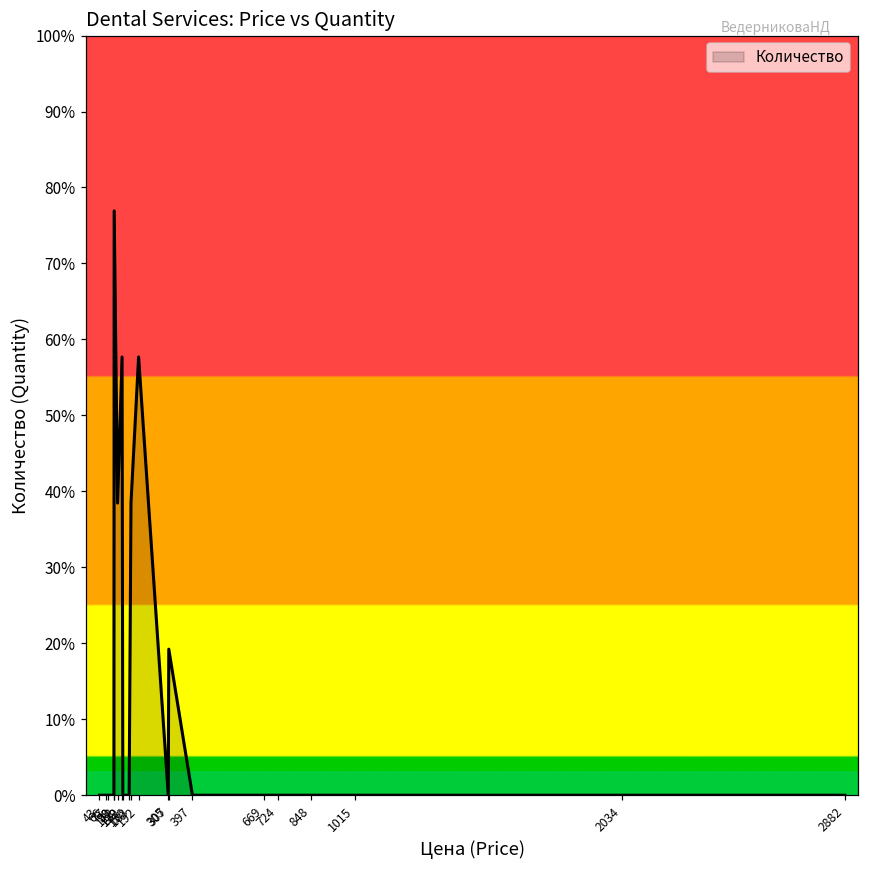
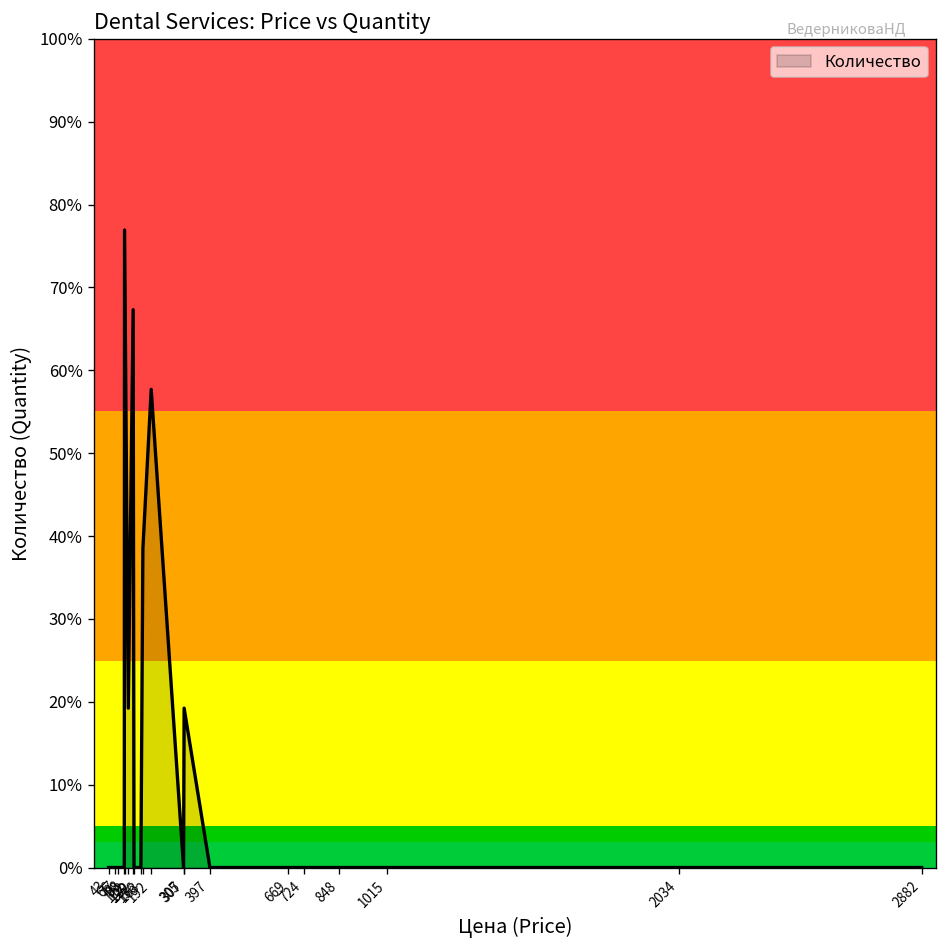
  {
    "99": "77%",
-   "112": "38%",
-   "129": "58%",
+   "112": "19%",
+   "129": "67%",
    "163": "38%",
    "192": "58%",
    "307": "19%"
  }
